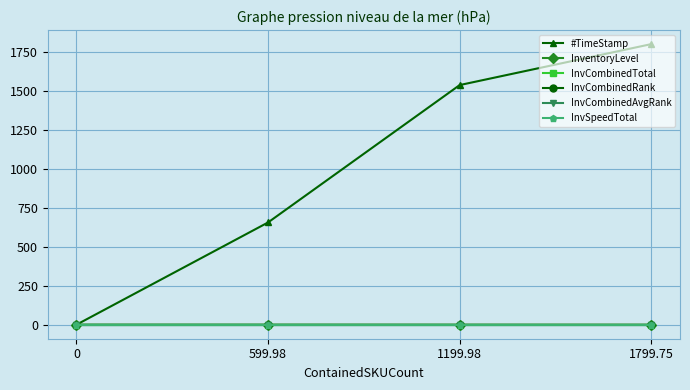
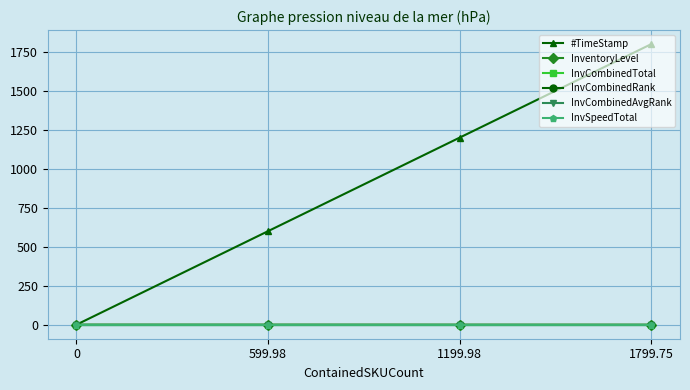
  {
    "#TimeStamp": {
-     "599.98": 660,
-     "1199.98": 1540
+     "599.98": 600,
+     "1199.98": 1200
    },
    "InvSpeedTotal": {
      "599.98": 0,
      "1199.98": 0,
      "1799.75": 0
    }
  }
